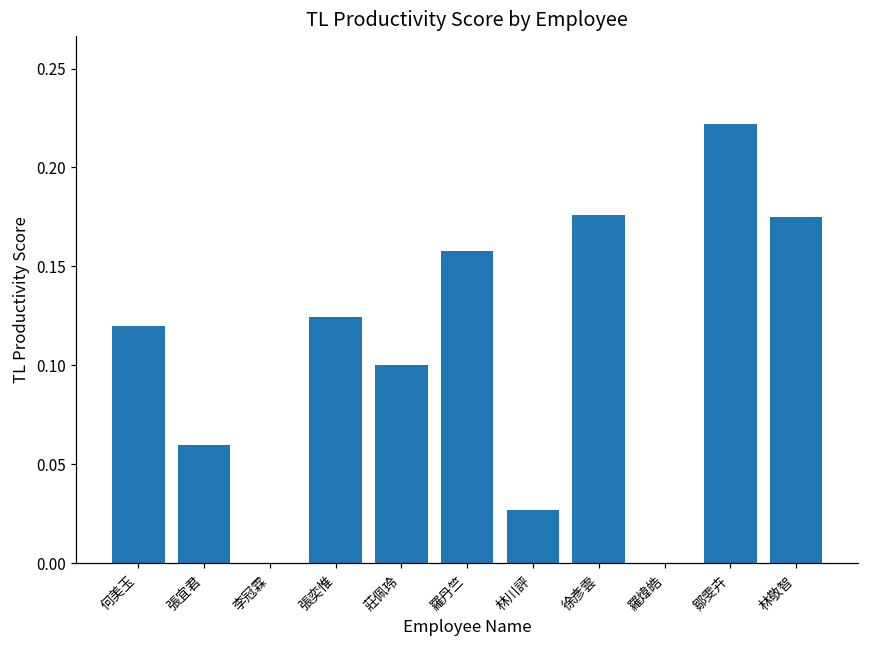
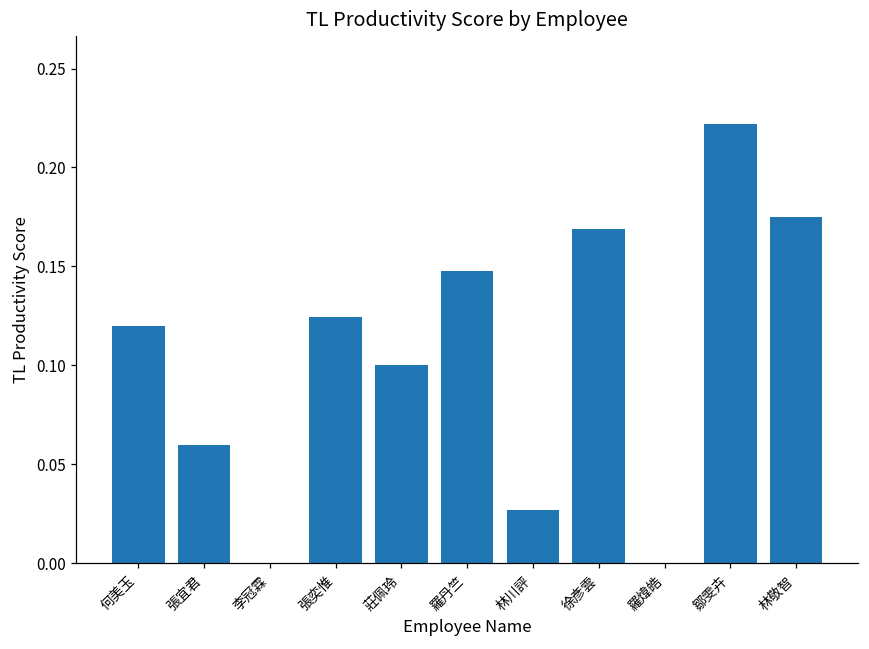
  {
    "何美玉": 0.120,
    "張宜君": 0.060,
    "李冠霖": 0.000,
    "張奕惟": 0.125,
    "莊佩玲": 0.100,
-   "羅丹竺": 0.158,
+   "羅丹竺": 0.148,
    "林川評": 0.027,
-   "徐彥雲": 0.176,
+   "徐彥雲": 0.169,
    "羅煒皓": 0.000,
    "鄒雯卉": 0.222,
    "林敬智": 0.175
  }
